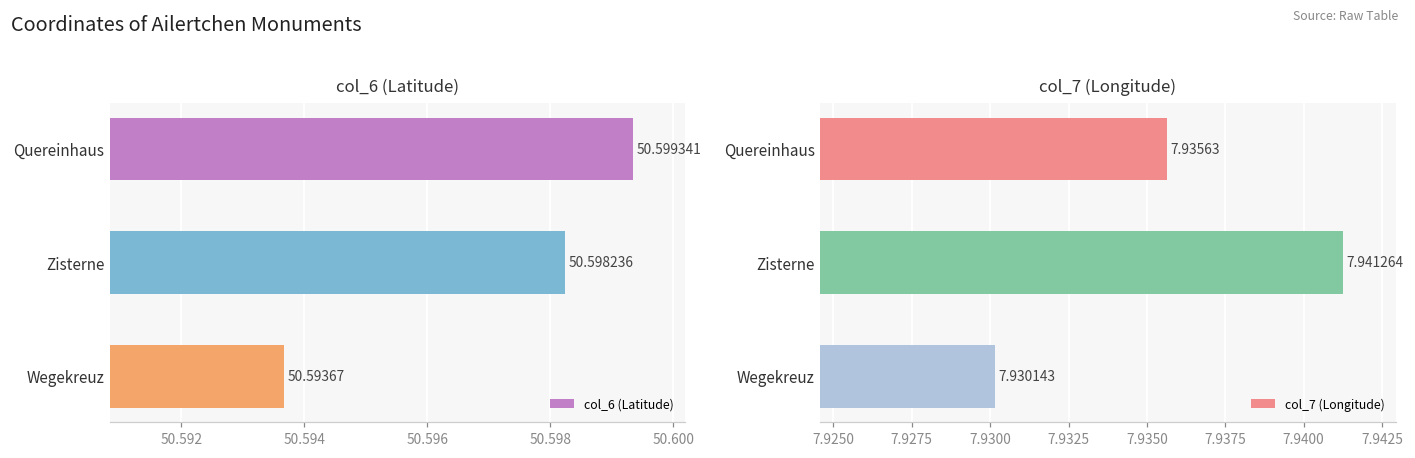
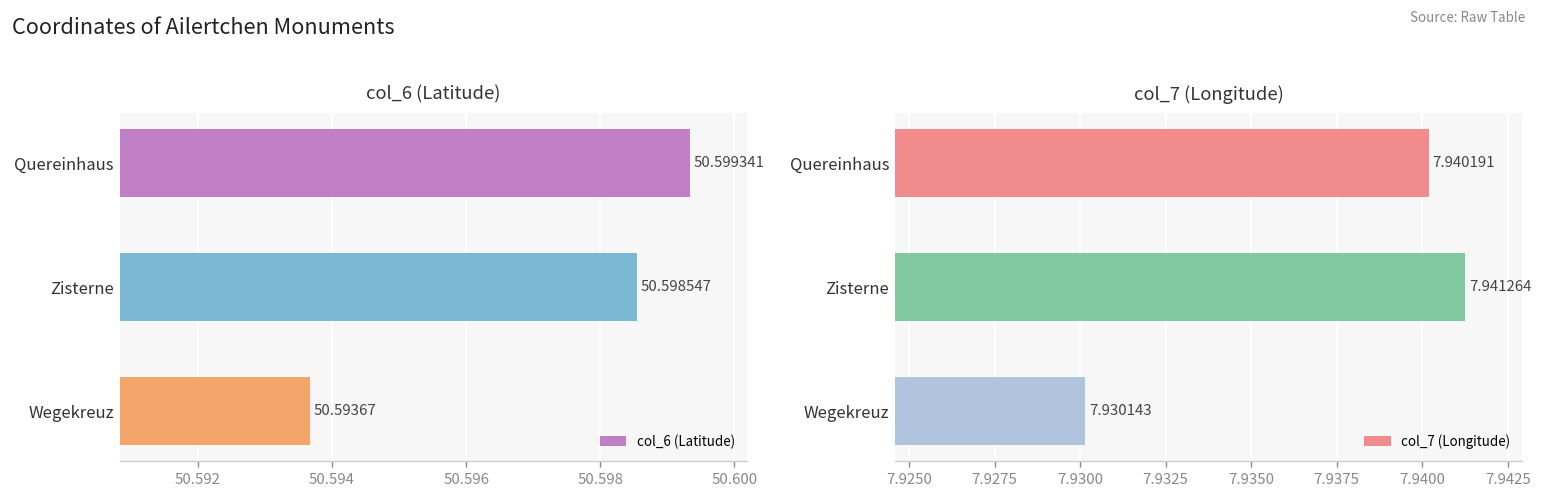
  {
    "col_6 (Latitude)": {
      "Quereinhaus": 50.599341,
-     "Zisterne": 50.598236,
+     "Zisterne": 50.598547,
      "Wegekreuz": 50.59367
    },
    "col_7 (Longitude)": {
-     "Quereinhaus": 7.93563,
+     "Quereinhaus": 7.940191,
      "Zisterne": 7.941264,
      "Wegekreuz": 7.930143
    }
  }
